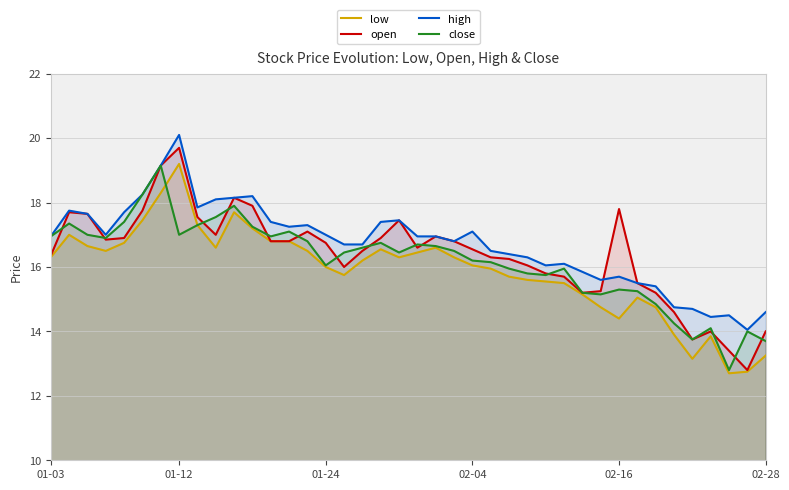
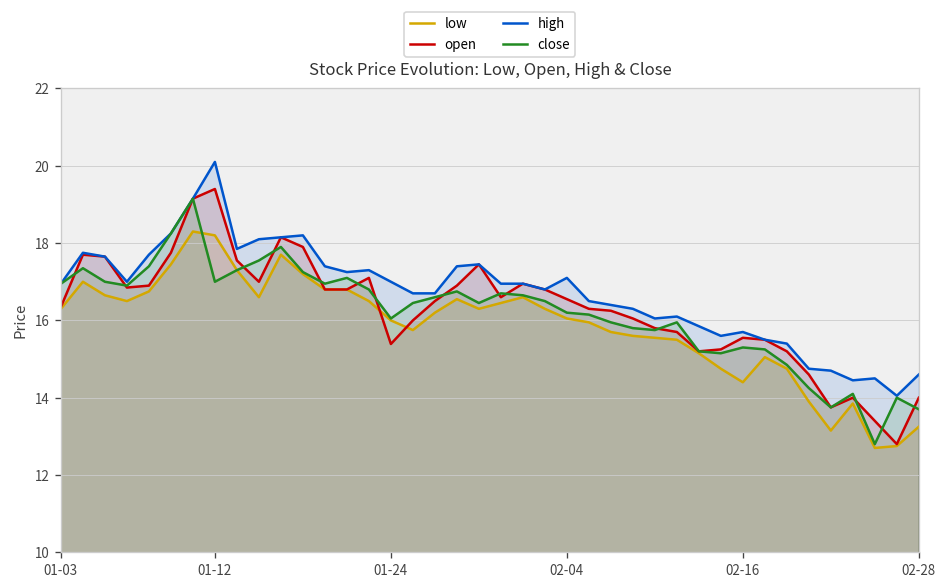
  {
    "low": {
-     "01-12": 19.2,
+     "01-12": 18.2,
      "02-04": 16.1,
      "02-16": 14.4,
      "02-28": 13.3
    },
    "open": {
-     "01-12": 19.7,
-     "01-24": 16.8,
+     "01-12": 19.4,
+     "01-24": 15.4,
      "02-04": 16.6,
-     "02-16": 17.8,
+     "02-16": 15.6,
      "02-28": 14.0
    },
    "high": {
      "01-12": 20.1,
      "01-24": 17.0,
      "02-04": 17.1,
      "02-16": 15.7,
      "02-28": 14.6
    },
    "close": {
      "01-12": 17.0,
      "02-04": 16.2,
      "02-16": 15.3,
      "02-28": 13.7
    }
  }
